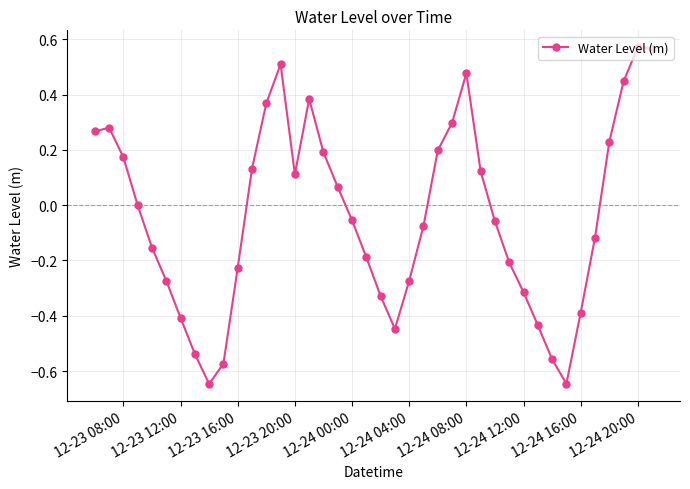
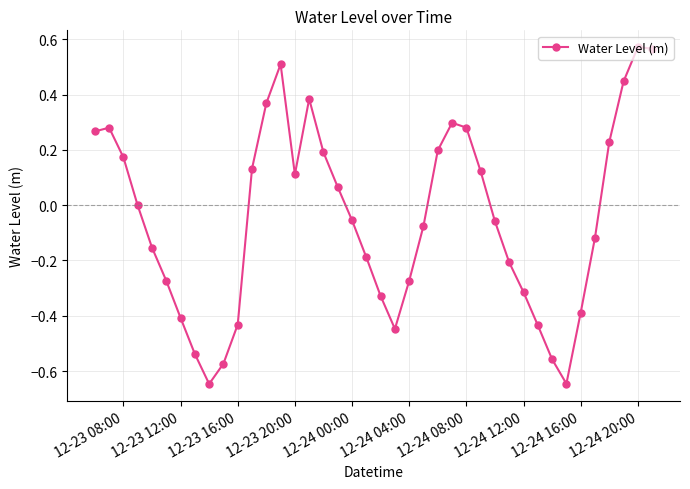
  {
    "12-23 08:00": 0.17,
    "12-23 12:00": -0.41,
-   "12-23 16:00": -0.23,
+   "12-23 16:00": -0.43,
    "12-23 20:00": 0.11,
    "12-24 00:00": -0.05,
    "12-24 04:00": -0.27,
-   "12-24 08:00": 0.48,
+   "12-24 08:00": 0.28,
    "12-24 12:00": -0.31,
    "12-24 16:00": -0.39
  }
